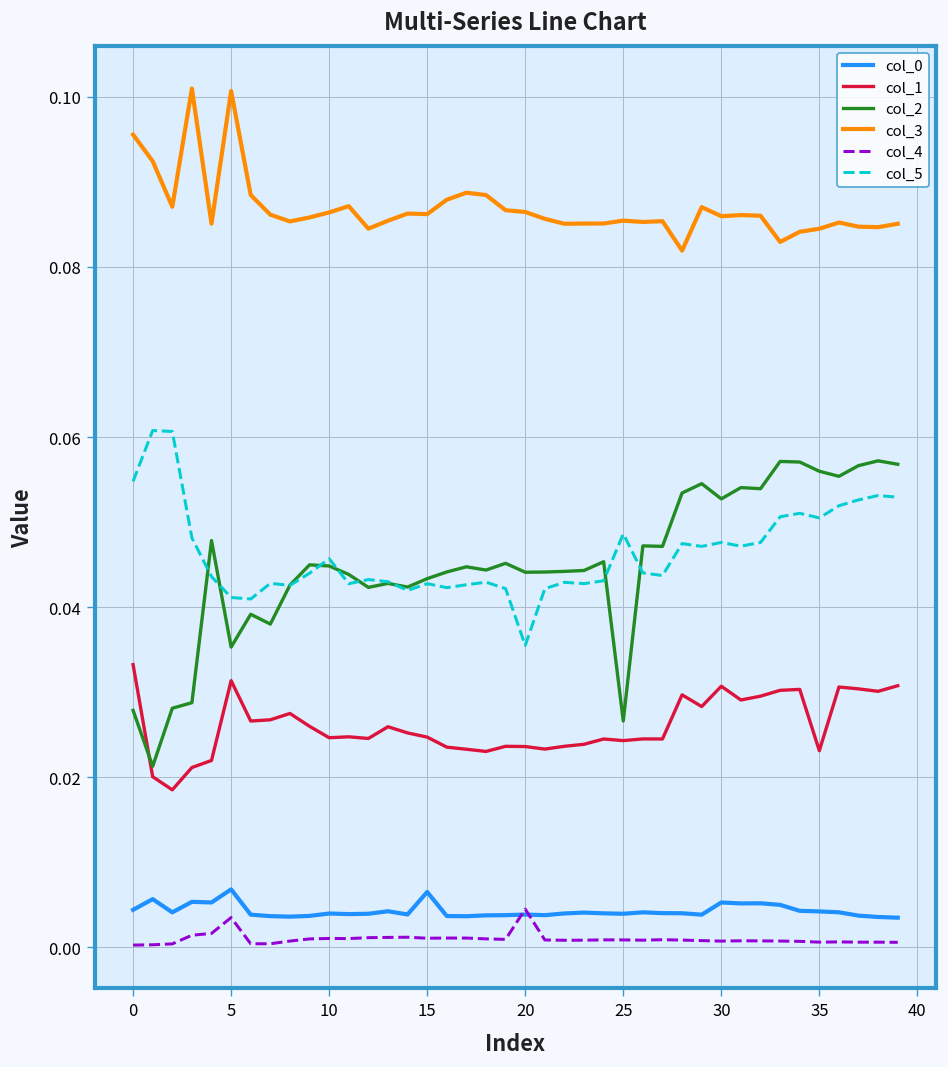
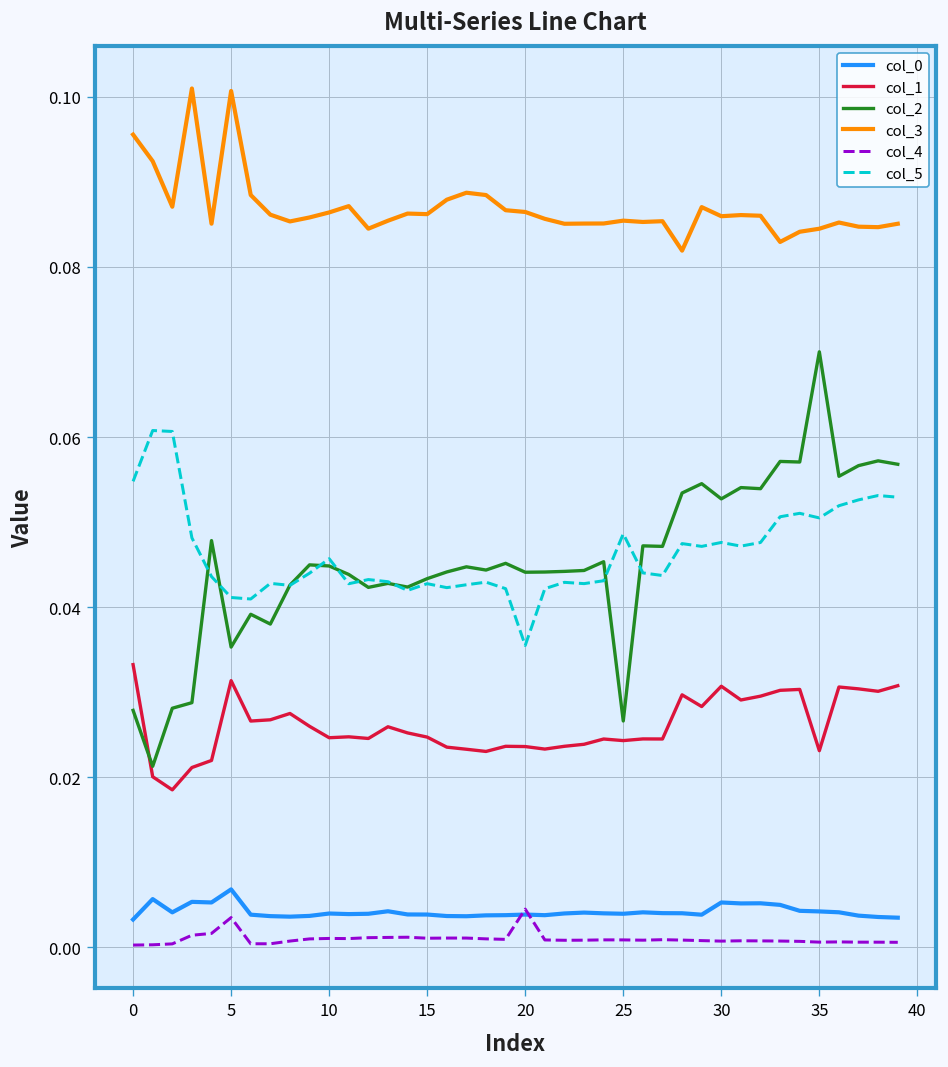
  {
    "col_0": {
-     "0": 0.004,
+     "0": 0.003,
      "5": 0.007,
      "10": 0.004,
-     "15": 0.007,
+     "15": 0.004,
      "20": 0.004,
      "25": 0.004,
      "30": 0.005,
      "35": 0.004
    },
    "col_1": {
      "0": 0.033,
      "5": 0.031,
      "10": 0.025,
      "15": 0.025,
      "20": 0.024,
      "25": 0.024,
      "30": 0.031,
      "35": 0.023
    },
    "col_2": {
      "0": 0.028,
      "5": 0.035,
      "10": 0.045,
      "15": 0.043,
      "20": 0.044,
      "25": 0.027,
      "30": 0.053,
-     "35": 0.056
+     "35": 0.070
    },
    "col_3": {
      "0": 0.096,
      "5": 0.101,
      "10": 0.086,
      "15": 0.086,
      "20": 0.086,
      "25": 0.085,
      "30": 0.086,
      "35": 0.084
    },
    "col_4": {
      "0": 0.000,
      "5": 0.004,
      "10": 0.001,
      "15": 0.001,
      "20": 0.004,
      "25": 0.001,
      "30": 0.001,
      "35": 0.001
    },
    "col_5": {
      "0": 0.055,
      "5": 0.041,
      "10": 0.046,
      "15": 0.043,
      "20": 0.035,
      "25": 0.049,
      "30": 0.048,
      "35": 0.050
    }
  }
